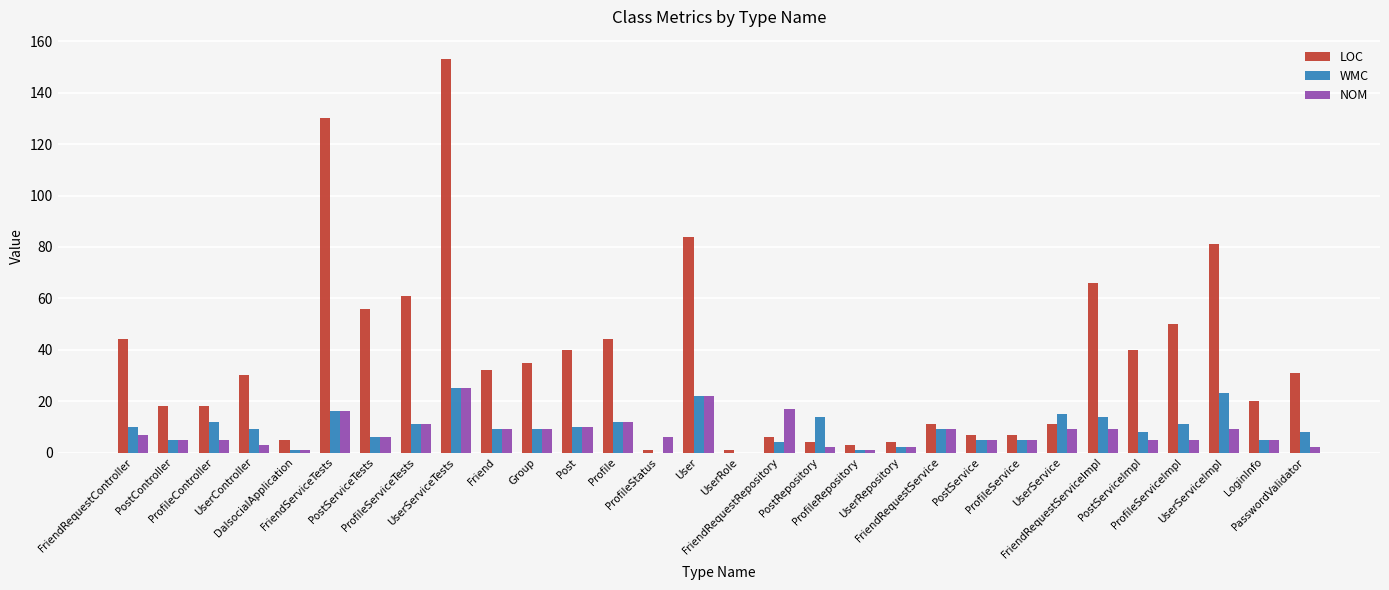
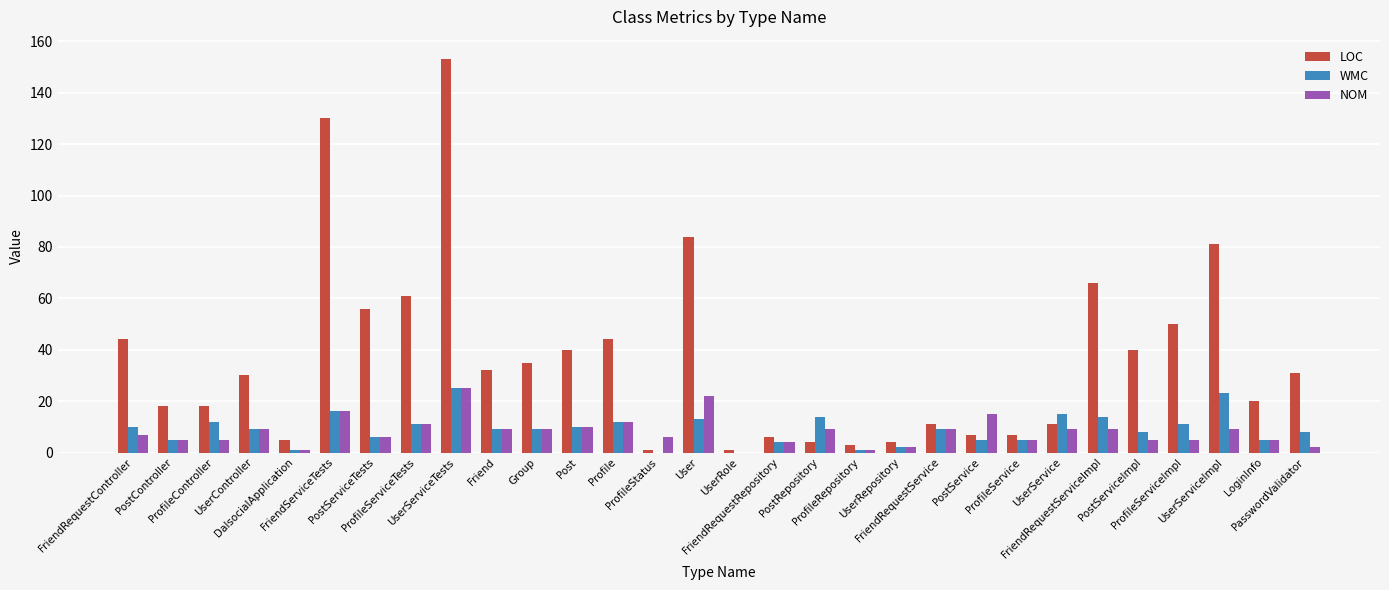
  {
    "LOC": {
      "FriendRequestController": 44,
      "PostController": 18,
      "ProfileController": 18,
      "UserController": 30,
      "DalsocialApplication": 5,
      "FriendServiceTests": 130,
      "PostServiceTests": 56,
      "ProfileServiceTests": 61,
      "UserServiceTests": 153,
      "Friend": 32,
      "Group": 35,
      "Post": 40,
      "Profile": 44,
      "ProfileStatus": 1,
      "User": 84,
      "UserRole": 1,
      "FriendRequestRepository": 6,
      "PostRepository": 4,
      "ProfileRepository": 3,
      "UserRepository": 4,
      "FriendRequestService": 11,
      "PostService": 7,
      "ProfileService": 7,
      "UserService": 11,
      "FriendRequestServiceImpl": 66,
      "PostServiceImpl": 40,
      "ProfileServiceImpl": 50,
      "UserServiceImpl": 81,
      "LoginInfo": 20,
      "PasswordValidator": 31
    },
    "WMC": {
      "FriendRequestController": 10,
      "PostController": 5,
      "ProfileController": 12,
      "UserController": 9,
      "DalsocialApplication": 1,
      "FriendServiceTests": 16,
      "PostServiceTests": 6,
      "ProfileServiceTests": 11,
      "UserServiceTests": 25,
      "Friend": 9,
      "Group": 9,
      "Post": 10,
      "Profile": 12,
      "ProfileStatus": 0,
-     "User": 22,
+     "User": 13,
      "UserRole": 0,
      "FriendRequestRepository": 4,
      "PostRepository": 14,
      "ProfileRepository": 1,
      "UserRepository": 2,
      "FriendRequestService": 9,
      "PostService": 5,
      "ProfileService": 5,
      "UserService": 15,
      "FriendRequestServiceImpl": 14,
      "PostServiceImpl": 8,
      "ProfileServiceImpl": 11,
      "UserServiceImpl": 23,
      "LoginInfo": 5,
      "PasswordValidator": 8
    },
    "NOM": {
      "FriendRequestController": 7,
      "PostController": 5,
      "ProfileController": 5,
-     "UserController": 3,
+     "UserController": 9,
      "DalsocialApplication": 1,
      "FriendServiceTests": 16,
      "PostServiceTests": 6,
      "ProfileServiceTests": 11,
      "UserServiceTests": 25,
      "Friend": 9,
      "Group": 9,
      "Post": 10,
      "Profile": 12,
      "ProfileStatus": 6,
      "User": 22,
      "UserRole": 0,
-     "FriendRequestRepository": 17,
-     "PostRepository": 2,
+     "FriendRequestRepository": 4,
+     "PostRepository": 9,
      "ProfileRepository": 1,
      "UserRepository": 2,
      "FriendRequestService": 9,
-     "PostService": 5,
+     "PostService": 15,
      "ProfileService": 5,
      "UserService": 9,
      "FriendRequestServiceImpl": 9,
      "PostServiceImpl": 5,
      "ProfileServiceImpl": 5,
      "UserServiceImpl": 9,
      "LoginInfo": 5,
      "PasswordValidator": 2
    }
  }
